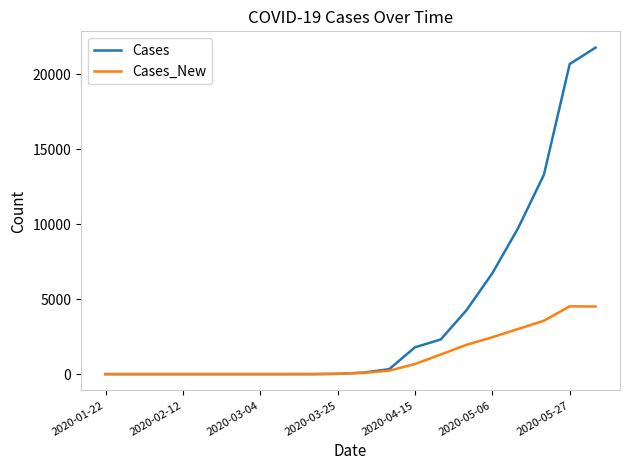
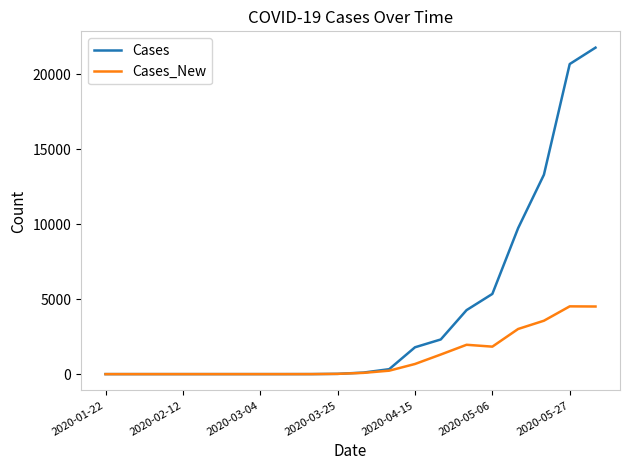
  {
    "Cases": {
      "2020-04-15": 1800,
-     "2020-05-06": 6700,
+     "2020-05-06": 5300,
      "2020-05-27": 20700
    },
    "Cases_New": {
      "2020-04-15": 700,
-     "2020-05-06": 2500,
+     "2020-05-06": 1800,
      "2020-05-27": 4500
    }
  }
